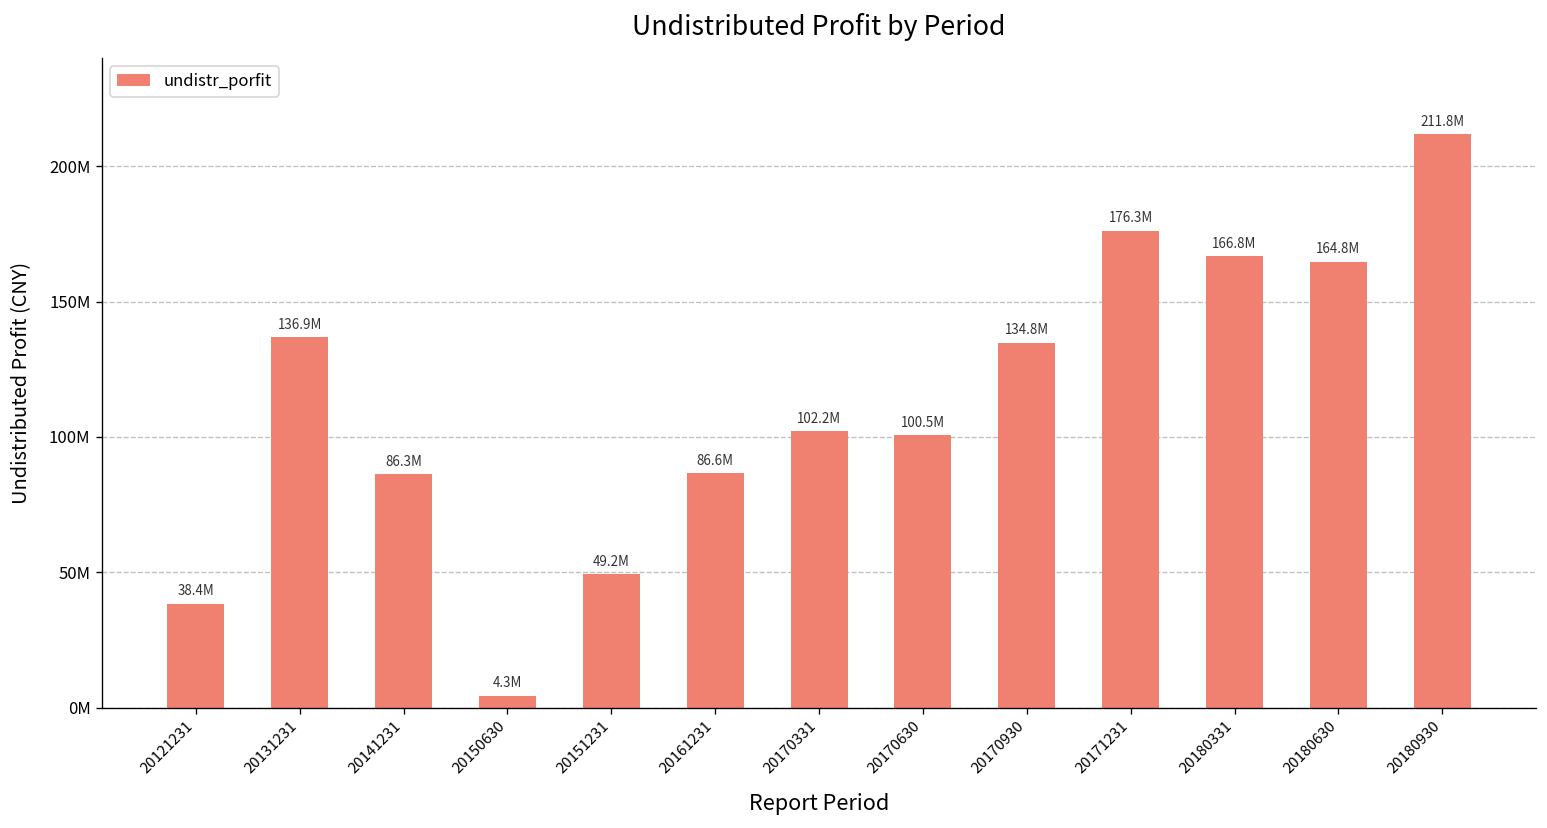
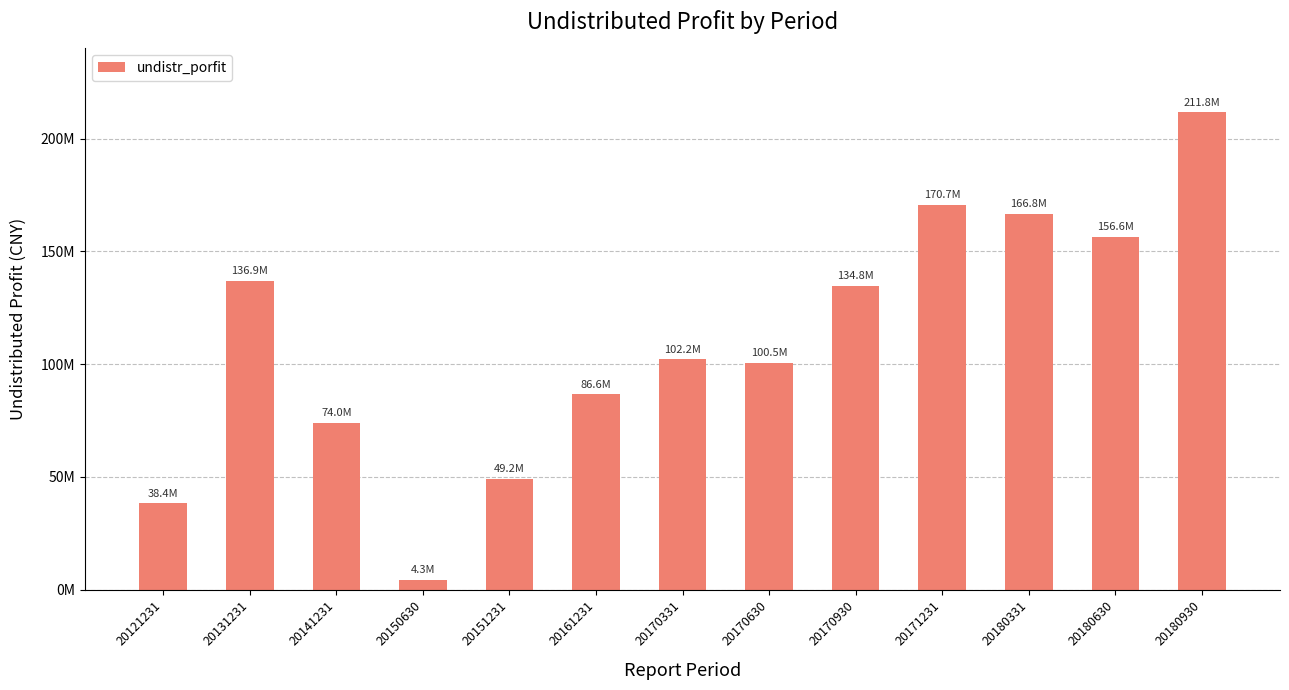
  {
    "20121231": "38.4M",
    "20131231": "136.9M",
-   "20141231": "86.3M",
+   "20141231": "74.0M",
    "20150630": "4.3M",
    "20151231": "49.2M",
    "20161231": "86.6M",
    "20170331": "102.2M",
    "20170630": "100.5M",
    "20170930": "134.8M",
-   "20171231": "176.3M",
+   "20171231": "170.7M",
    "20180331": "166.8M",
-   "20180630": "164.8M",
+   "20180630": "156.6M",
    "20180930": "211.8M"
  }
